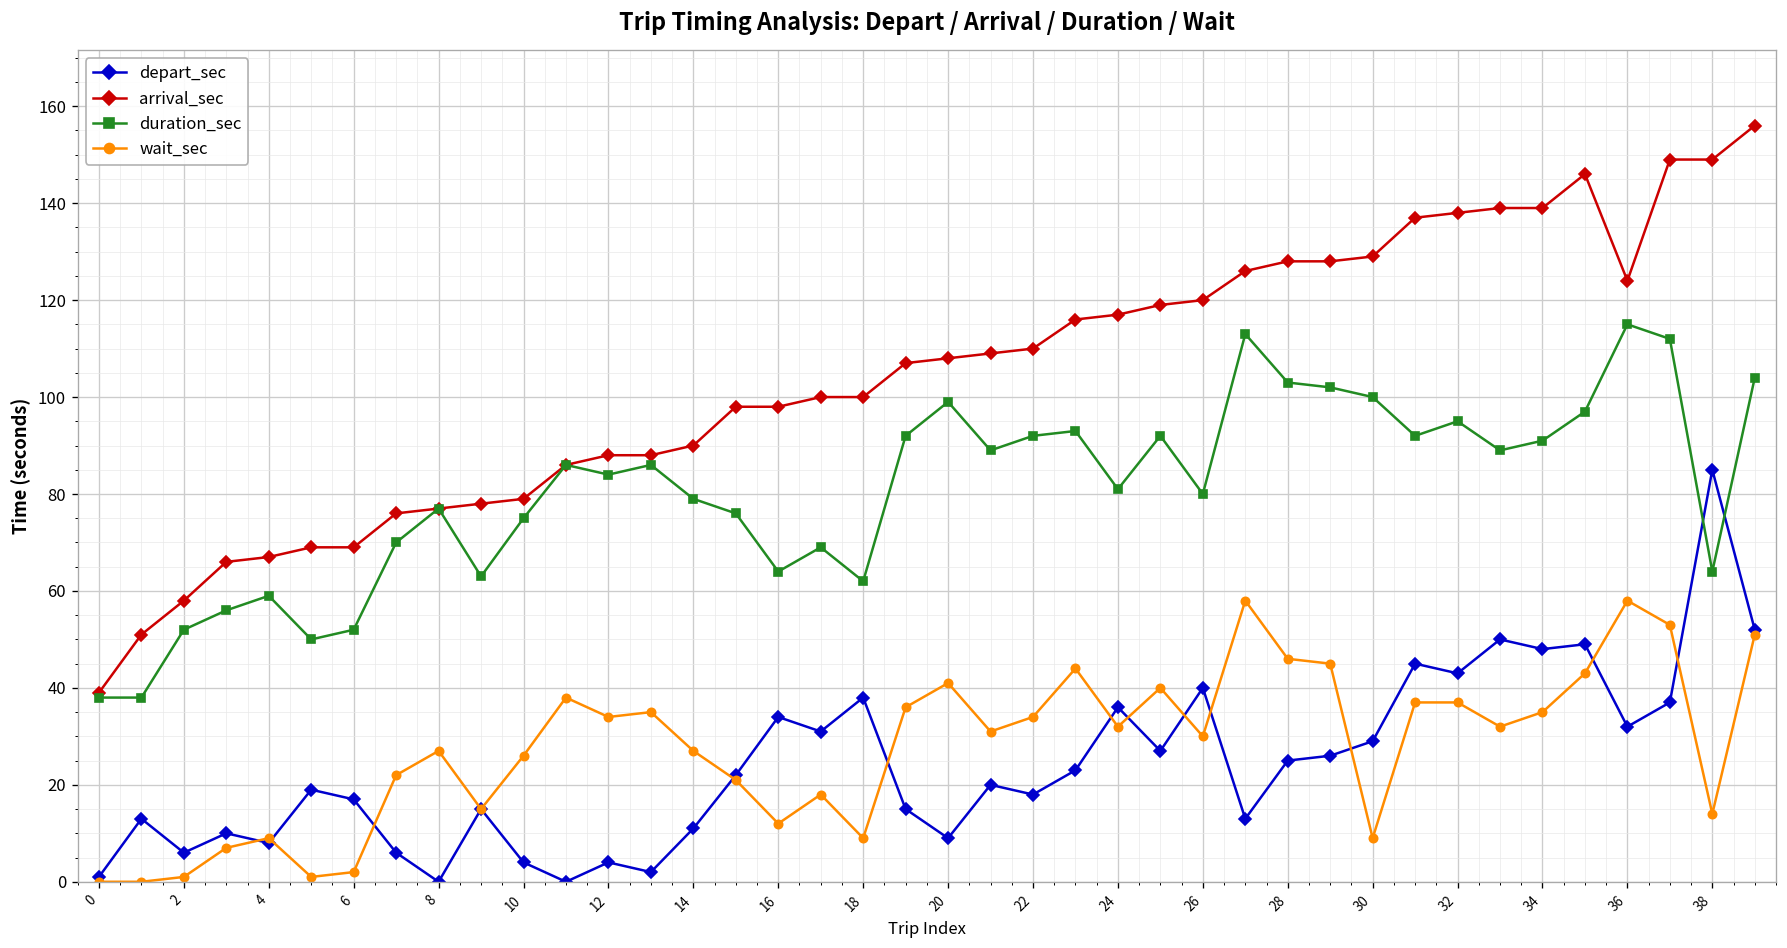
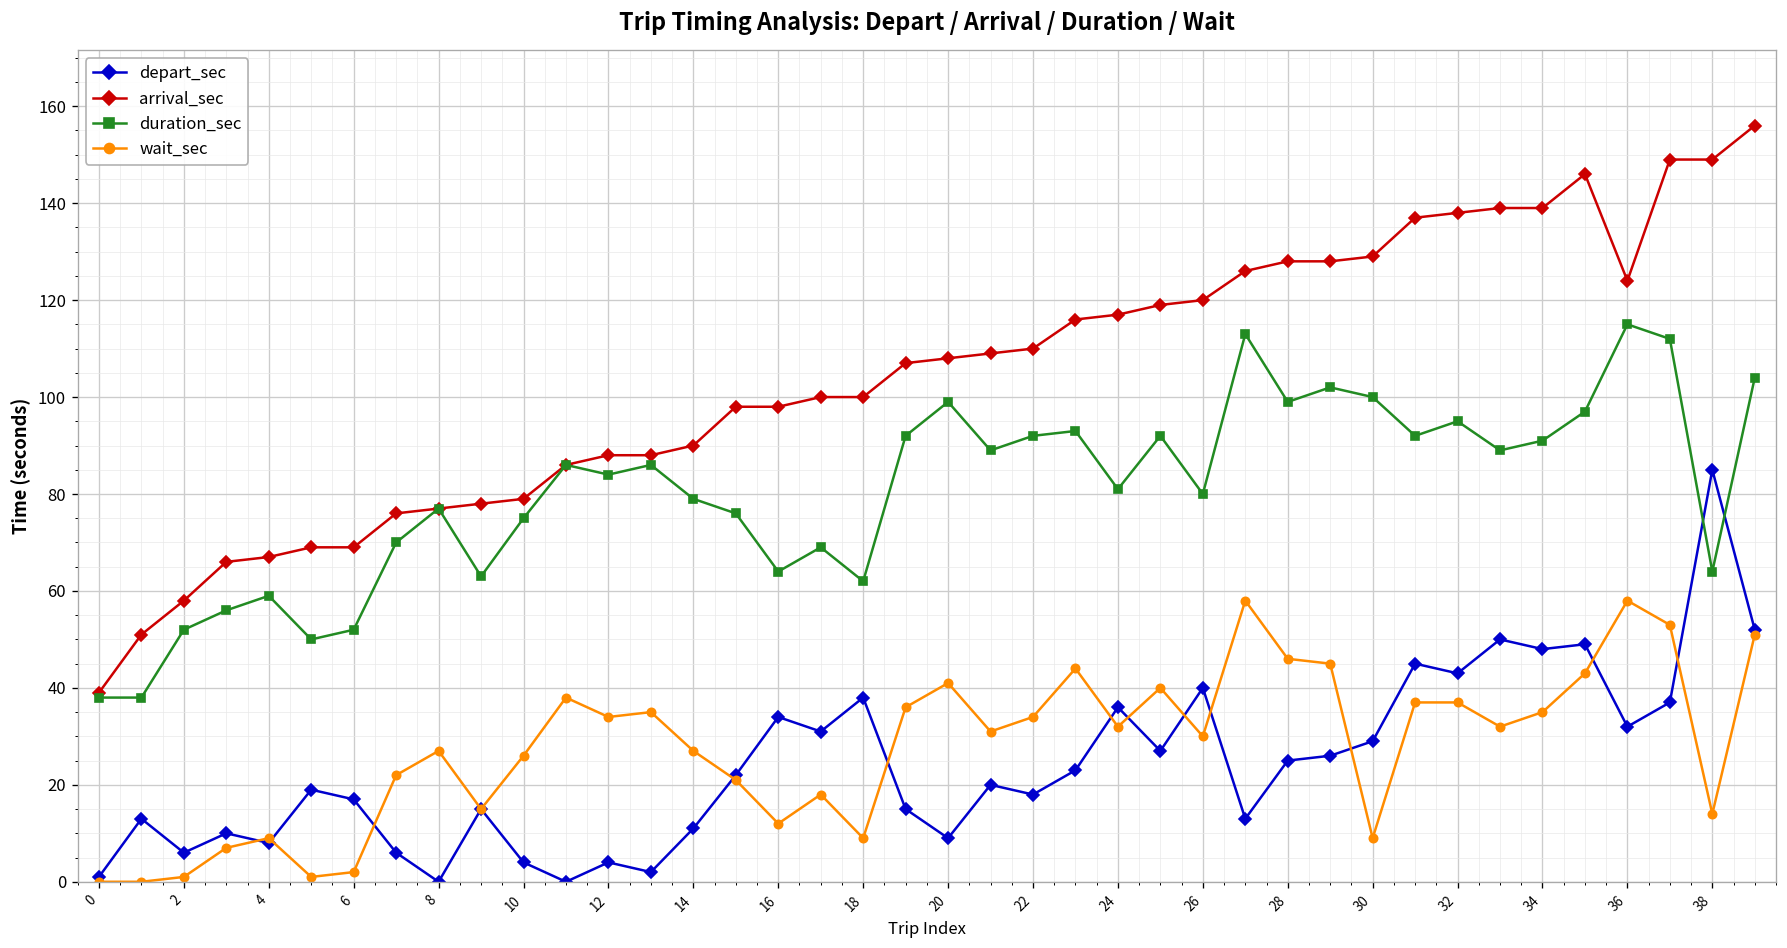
  {
    "depart_sec": {
      "0": 1,
      "2": 6,
      "4": 8,
      "6": 17,
      "8": 0,
      "10": 4,
      "12": 4,
      "14": 11,
      "16": 34,
      "18": 38,
      "20": 9,
      "22": 18,
      "24": 36,
      "26": 40,
      "28": 25,
      "30": 29,
      "32": 43,
      "34": 48,
      "36": 32,
      "38": 85
    },
    "arrival_sec": {
      "0": 39,
      "2": 58,
      "4": 67,
      "6": 69,
      "10": 79,
      "12": 88,
      "14": 90,
      "16": 98,
      "18": 100,
      "20": 108,
      "22": 110,
      "24": 117,
      "26": 120,
      "28": 128,
      "30": 129,
      "32": 138,
      "34": 139,
      "36": 124,
      "38": 149
    },
    "duration_sec": {
      "0": 38,
      "2": 52,
      "4": 59,
      "6": 52,
      "10": 75,
      "12": 84,
      "14": 79,
      "16": 64,
      "18": 62,
      "20": 99,
      "22": 92,
      "24": 81,
      "26": 80,
-     "28": 103,
+     "28": 99,
      "30": 100,
      "32": 95,
      "34": 91,
      "36": 115,
      "38": 64
    },
    "wait_sec": {
      "0": 0,
      "2": 1,
      "4": 9,
      "6": 2,
      "8": 27,
      "10": 26,
      "12": 34,
      "14": 27,
      "16": 12,
      "18": 9,
      "20": 41,
      "22": 34,
      "24": 32,
      "26": 30,
      "28": 46,
      "30": 9,
      "32": 37,
      "34": 35,
      "36": 58,
      "38": 14
    }
  }
